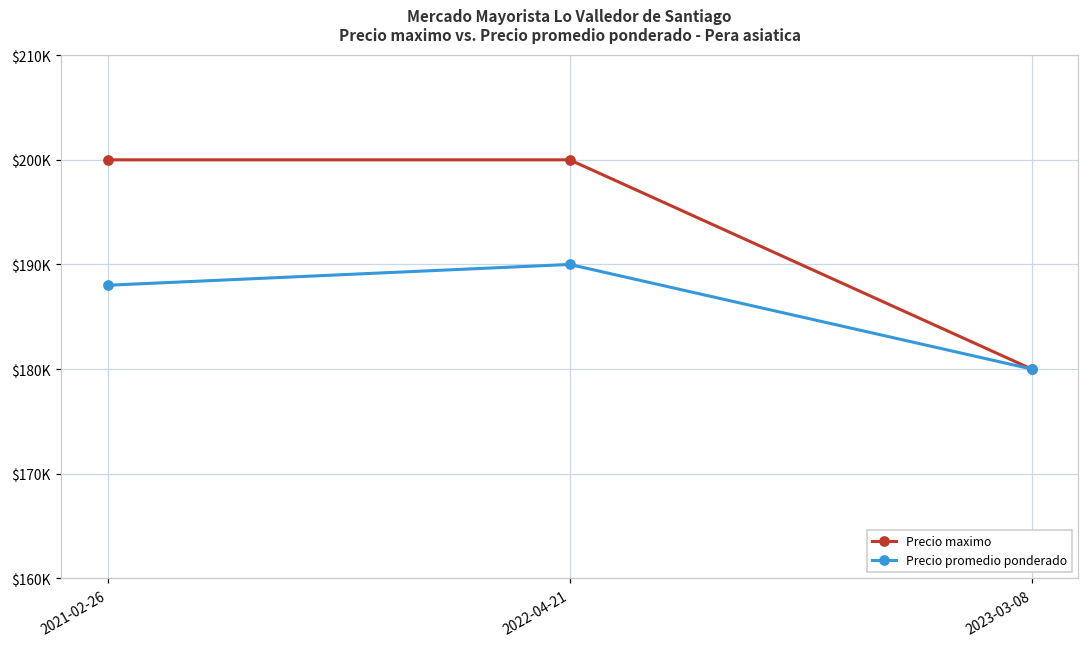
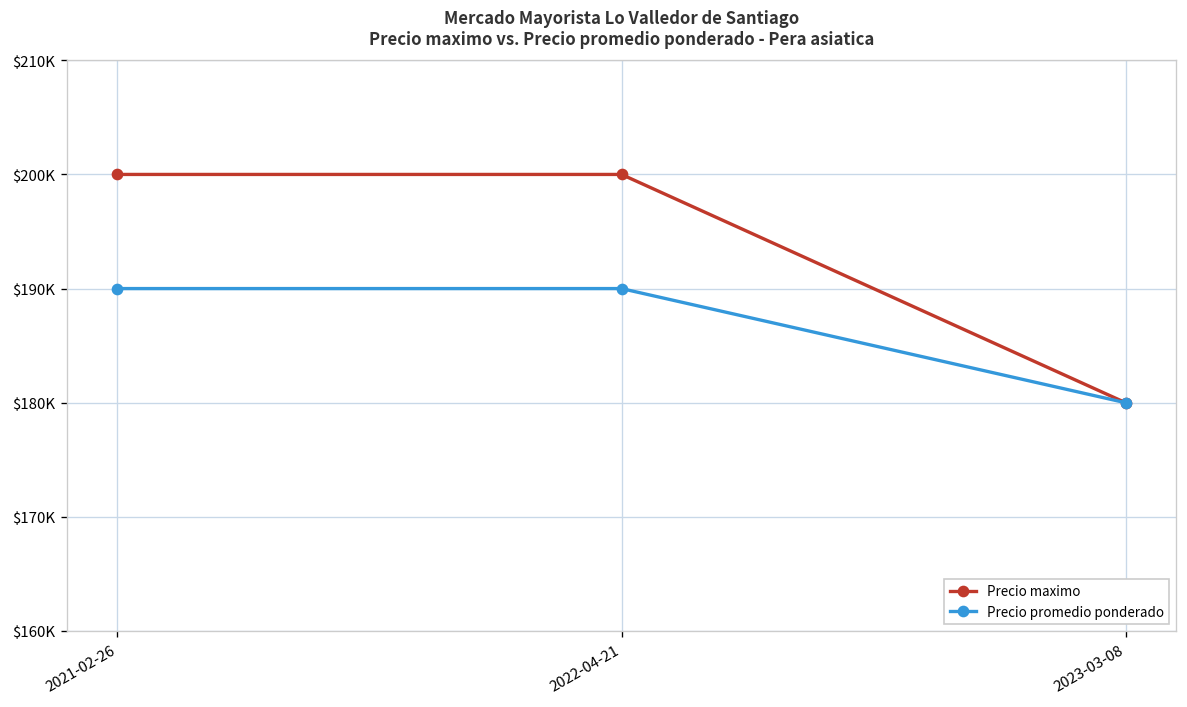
  {
    "Precio maximo": {
      "2021-02-26": "$200000",
      "2022-04-21": "$200000"
    },
    "Precio promedio ponderado": {
-     "2021-02-26": "$188000",
+     "2021-02-26": "$190000",
      "2022-04-21": "$190000"
    }
  }
